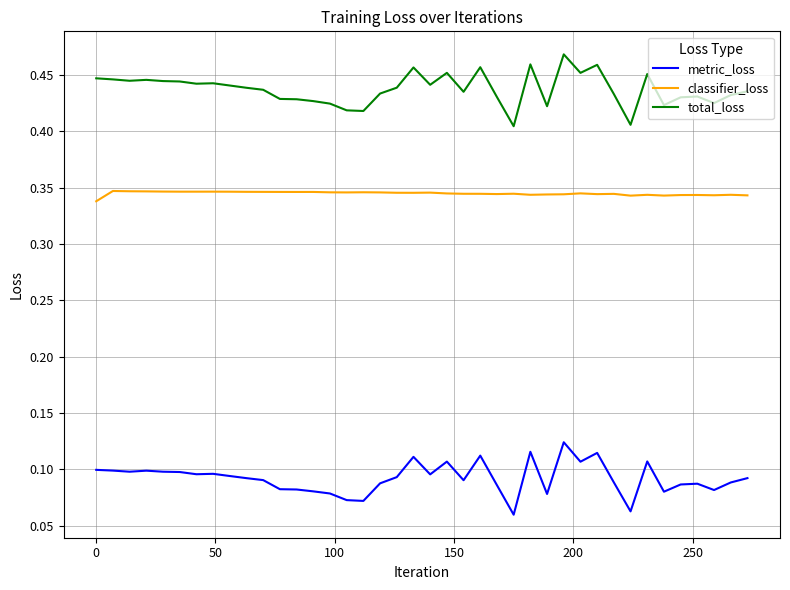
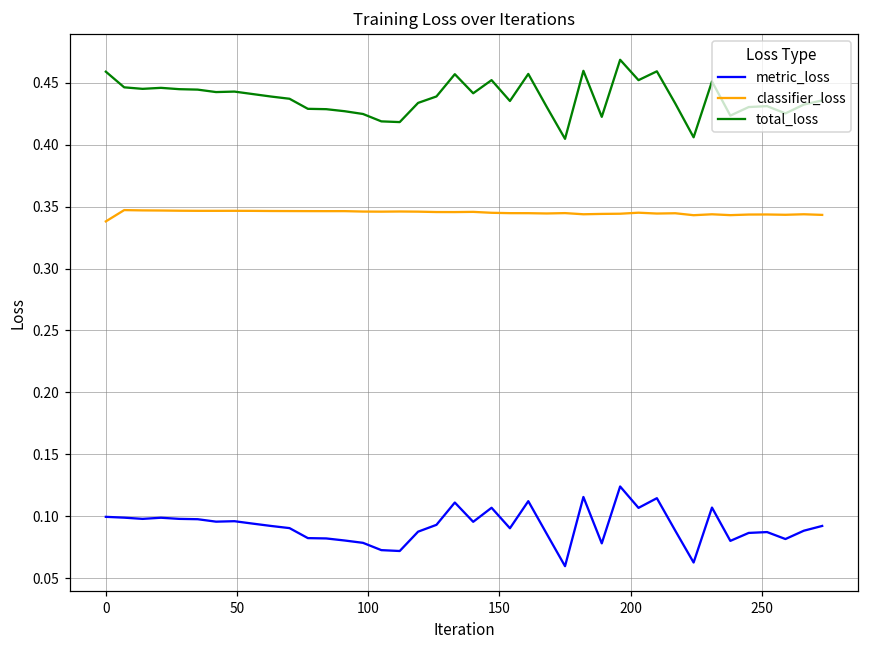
  {
    "metric_loss": {
      "0": 0.100
    },
    "classifier_loss": {
      "0": 0.338
    },
    "total_loss": {
-     "0": 0.447
+     "0": 0.459
    }
  }
